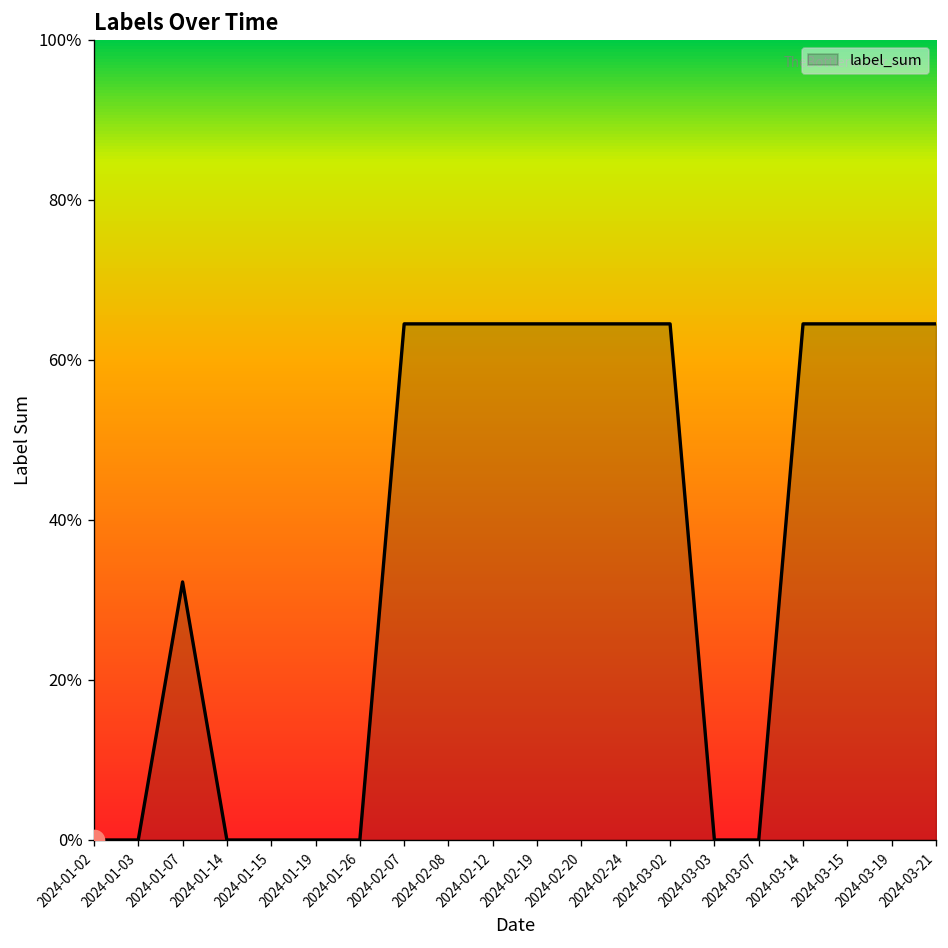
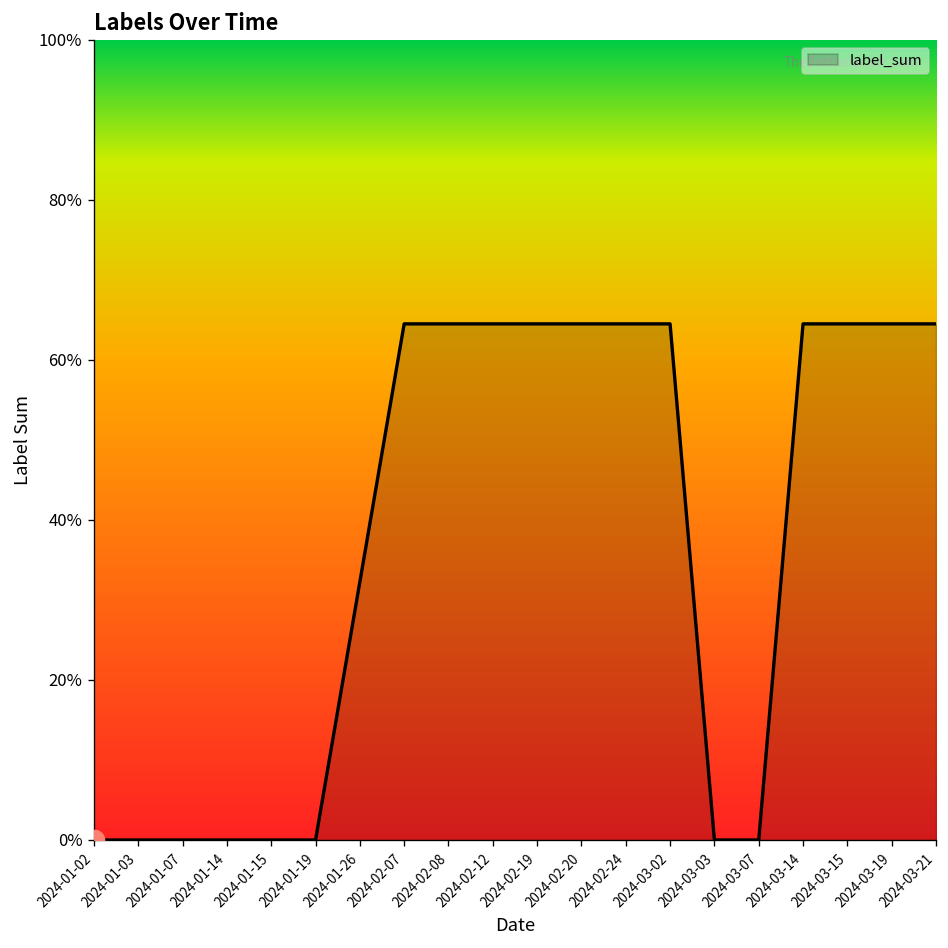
  {
    "label_sum": {
      "2024-01-03": "0%",
-     "2024-01-07": "32%",
+     "2024-01-07": "0%",
      "2024-01-14": "0%",
      "2024-01-15": "0%",
      "2024-01-19": "0%",
-     "2024-01-26": "0%",
+     "2024-01-26": "32%",
      "2024-02-07": "65%",
      "2024-02-08": "65%",
      "2024-02-12": "65%",
      "2024-02-19": "65%",
      "2024-02-20": "65%",
      "2024-02-24": "65%",
      "2024-03-02": "65%",
      "2024-03-03": "0%",
      "2024-03-07": "0%",
      "2024-03-14": "65%",
      "2024-03-15": "65%",
      "2024-03-19": "65%",
      "2024-03-21": "65%"
    }
  }
